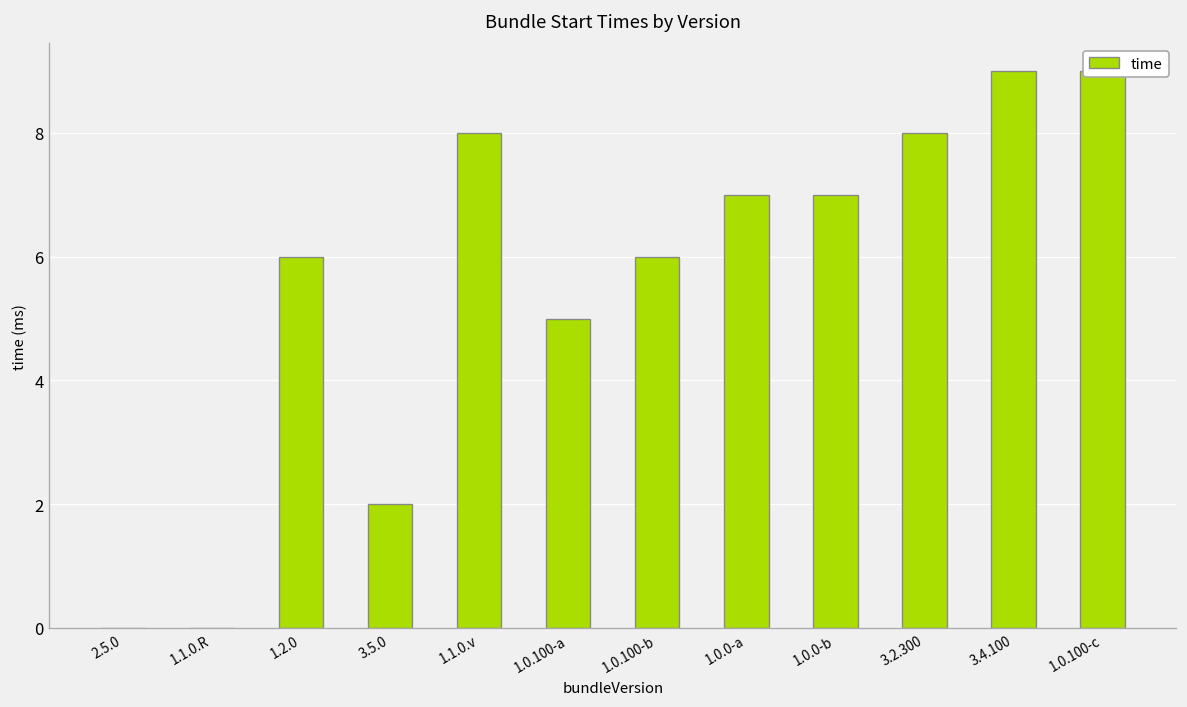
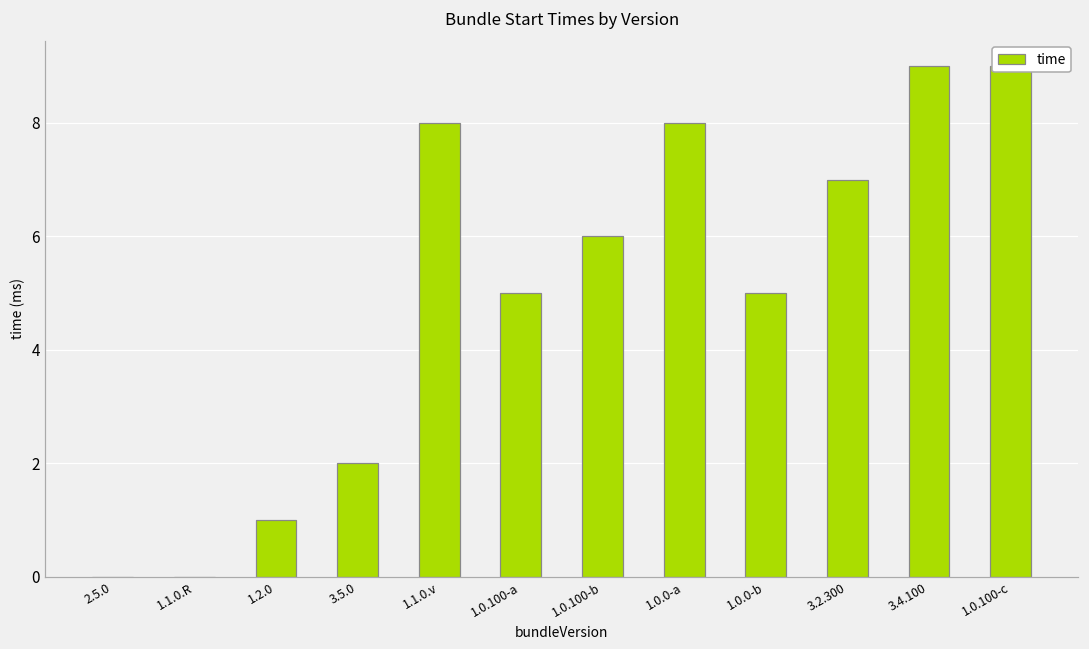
  {
    "2.5.0": 0.0,
    "1.1.0.R": 0.0,
-   "1.2.0": 6.0,
+   "1.2.0": 1.0,
    "3.5.0": 2.0,
    "1.1.0.v": 8.0,
    "1.0.100-a": 5.0,
    "1.0.100-b": 6.0,
-   "1.0.0-a": 7.0,
-   "1.0.0-b": 7.0,
-   "3.2.300": 8.0,
+   "1.0.0-a": 8.0,
+   "1.0.0-b": 5.0,
+   "3.2.300": 7.0,
    "3.4.100": 9.0
  }
